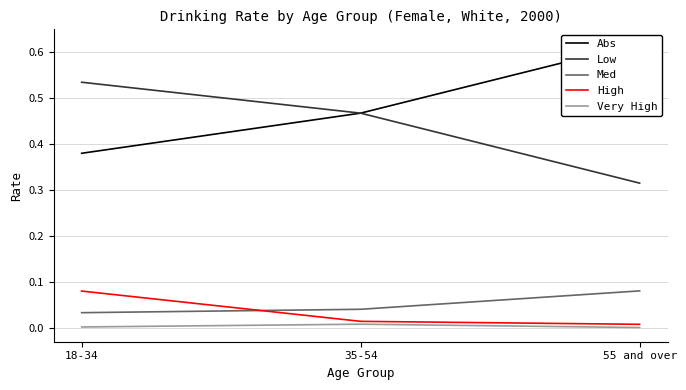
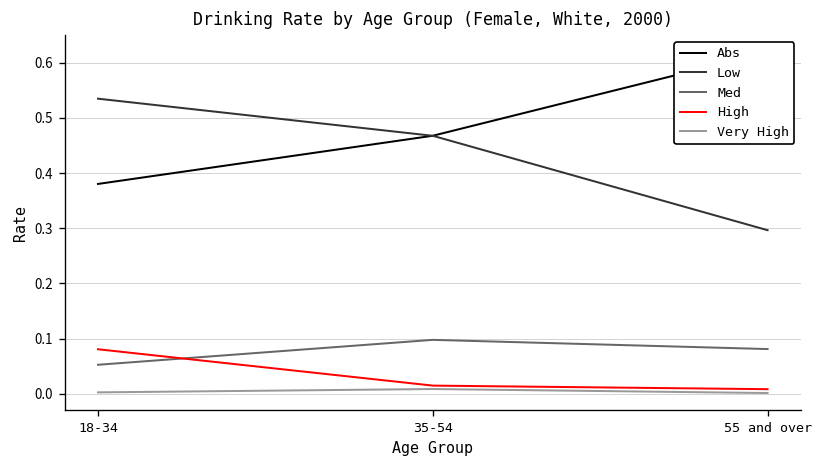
  {
    "Abs": {
      "18-34": 0.38
    },
    "Low": {
      "18-34": 0.53,
-     "55 and over": 0.32
+     "55 and over": 0.30
    },
    "Med": {
-     "18-34": 0.03,
-     "35-54": 0.04,
+     "18-34": 0.05,
+     "35-54": 0.10,
      "55 and over": 0.08
    },
    "High": {
      "18-34": 0.08,
      "35-54": 0.01,
      "55 and over": 0.01
    },
    "Very High": {
      "18-34": 0.00,
      "35-54": 0.01,
      "55 and over": 0.00
    }
  }
